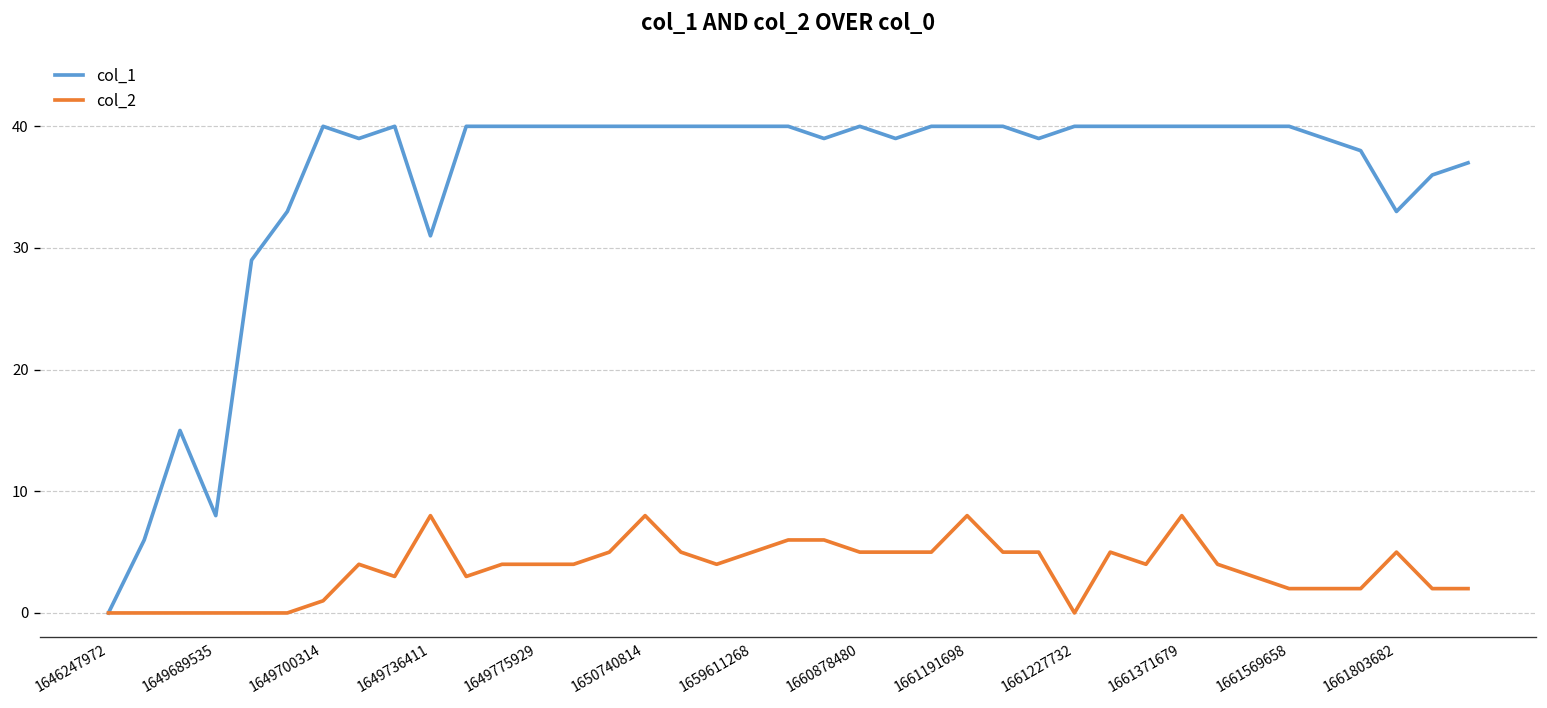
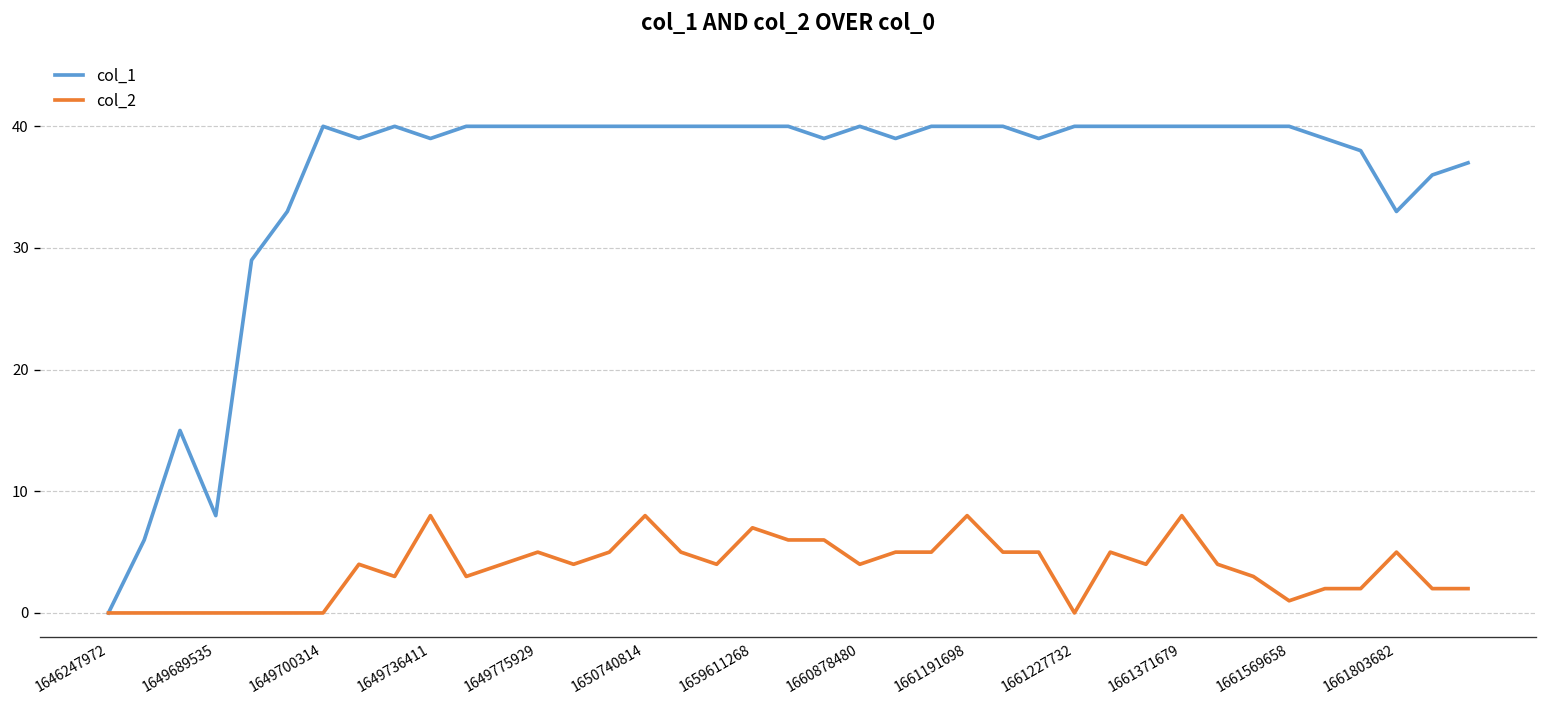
  {
    "col_1": {
      "1649689535": 8,
      "1649700314": 40,
-     "1649736411": 31,
+     "1649736411": 39,
      "1649775929": 40,
      "1650740814": 40,
      "1659611268": 40,
      "1660878480": 40,
      "1661191698": 40,
      "1661227732": 40,
      "1661371679": 40,
      "1661569658": 40,
      "1661803682": 33
    },
    "col_2": {
      "1649689535": 0,
-     "1649700314": 1,
+     "1649700314": 0,
      "1649736411": 8,
-     "1649775929": 4,
+     "1649775929": 5,
      "1650740814": 8,
-     "1659611268": 5,
-     "1660878480": 5,
+     "1659611268": 7,
+     "1660878480": 4,
      "1661191698": 8,
      "1661227732": 0,
      "1661371679": 8,
-     "1661569658": 2,
+     "1661569658": 1,
      "1661803682": 5
    }
  }
